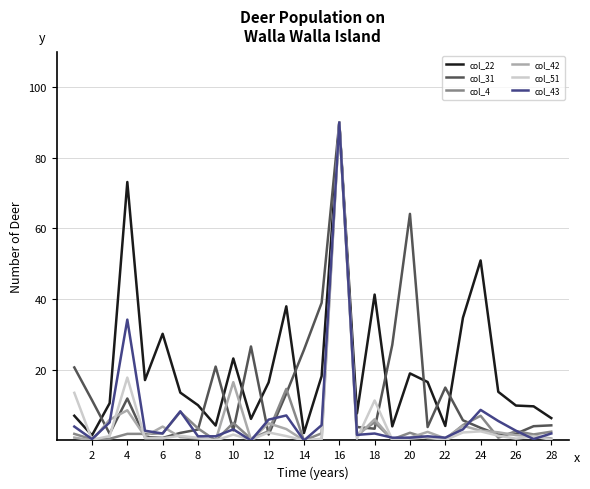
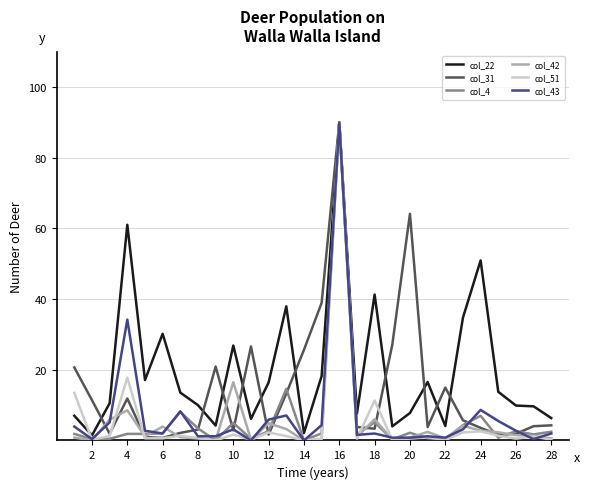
  {
    "col_22": {
      "2": 1,
-     "4": 73,
+     "4": 61,
      "6": 30,
      "8": 10,
-     "10": 23,
+     "10": 27,
      "12": 16,
      "14": 2,
      "18": 41,
-     "20": 19,
+     "20": 8,
      "22": 4,
      "24": 51,
      "26": 10,
      "28": 6
    }
  }
